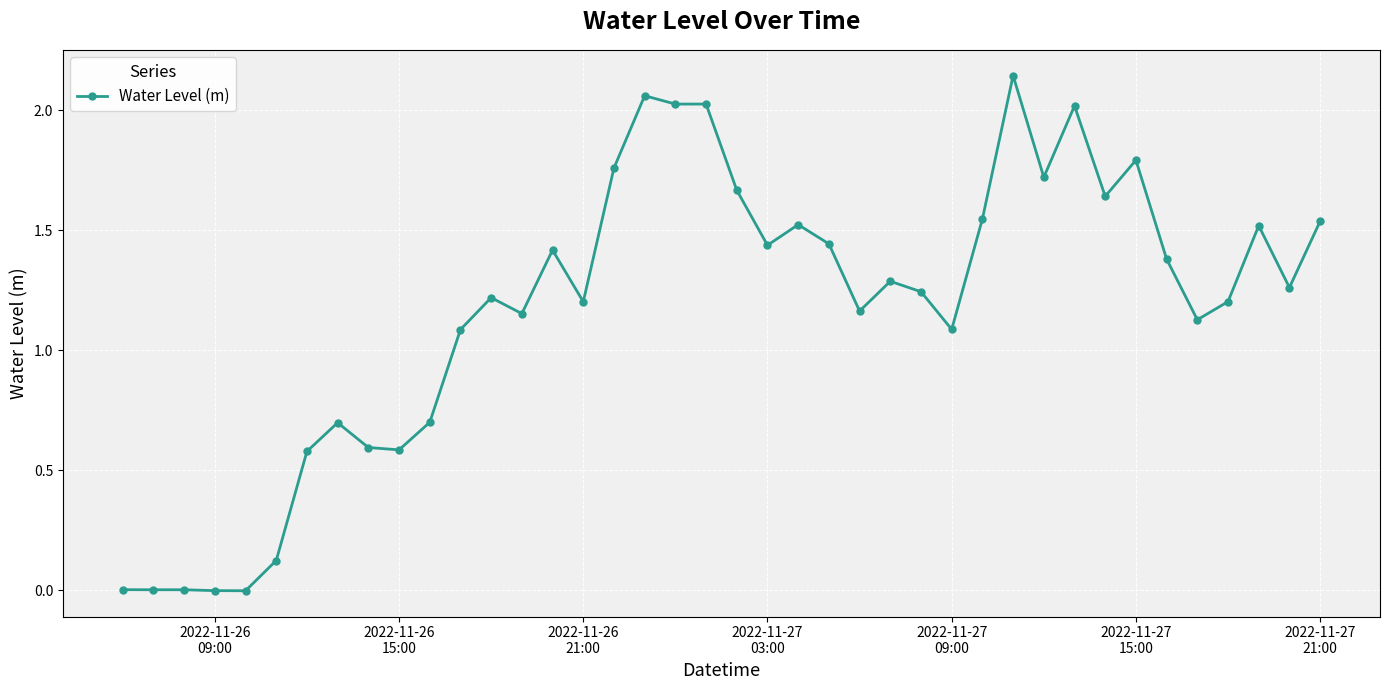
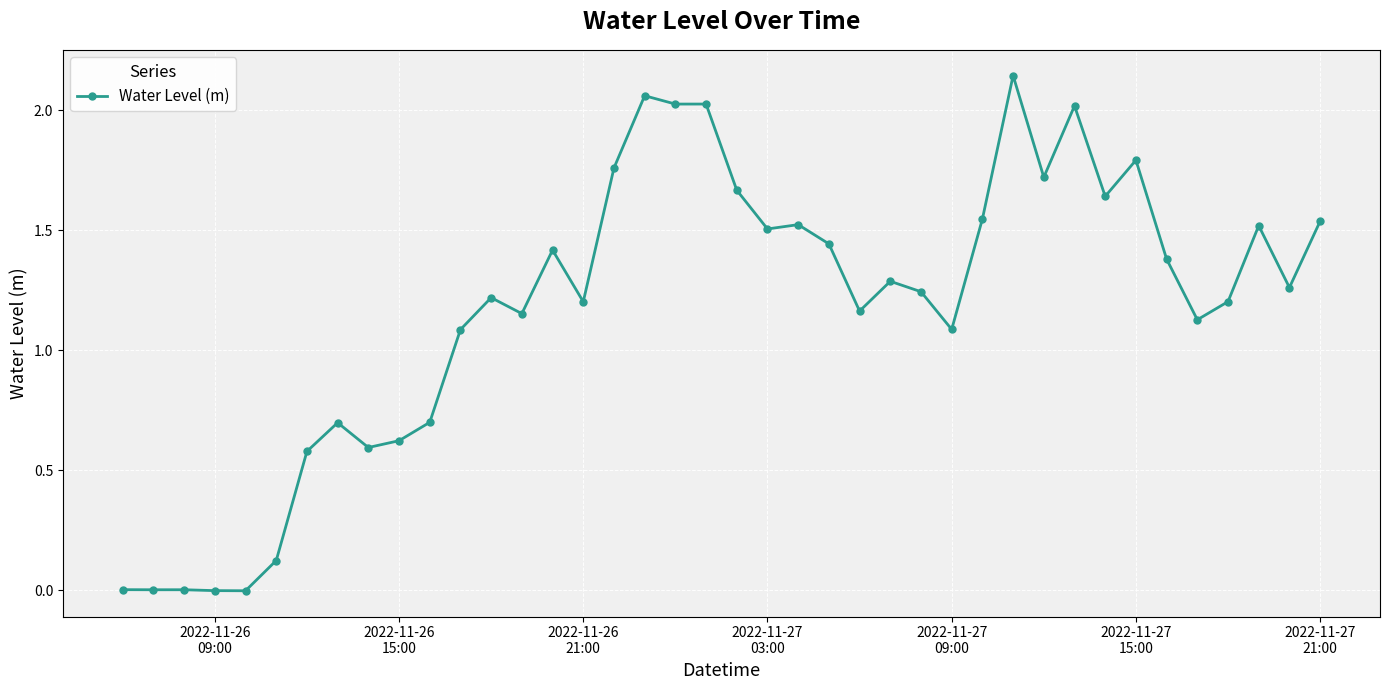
  {
    "2022-11-26 09:00": 0.00,
-   "2022-11-26 15:00": 0.59,
+   "2022-11-26 15:00": 0.62,
    "2022-11-26 21:00": 1.20,
-   "2022-11-27 03:00": 1.44,
+   "2022-11-27 03:00": 1.51,
    "2022-11-27 09:00": 1.09,
    "2022-11-27 15:00": 1.79,
    "2022-11-27 21:00": 1.54
  }
